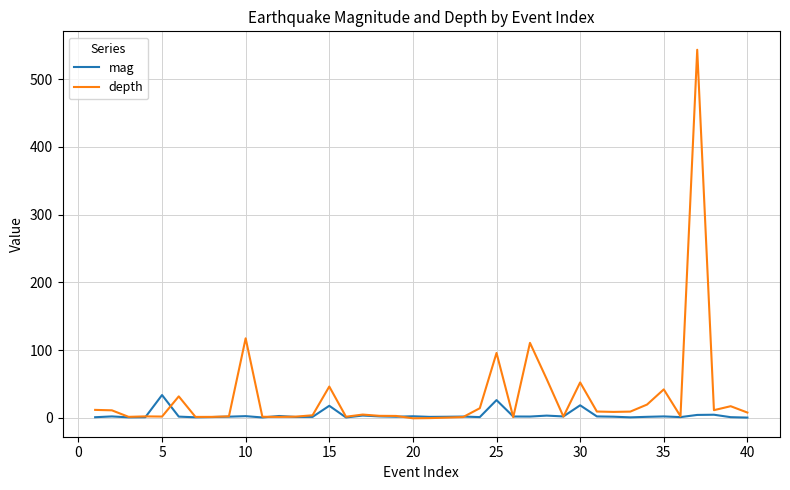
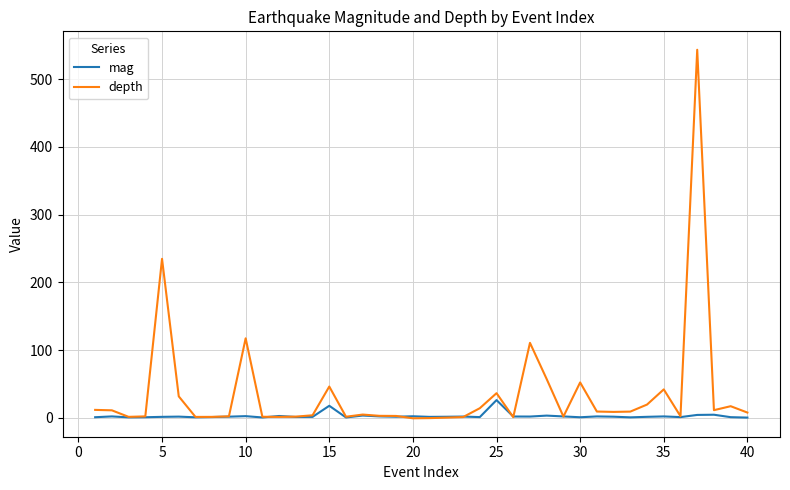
  {
    "mag": {
-     "5": 30,
+     "5": 0,
      "10": 0,
      "15": 20,
      "25": 30,
-     "30": 20,
+     "30": 0,
      "35": 0,
      "40": 0
    },
    "depth": {
-     "5": 0,
+     "5": 230,
      "10": 120,
      "15": 50,
-     "25": 100,
+     "25": 40,
      "30": 50,
      "35": 40,
      "40": 10
    }
  }
